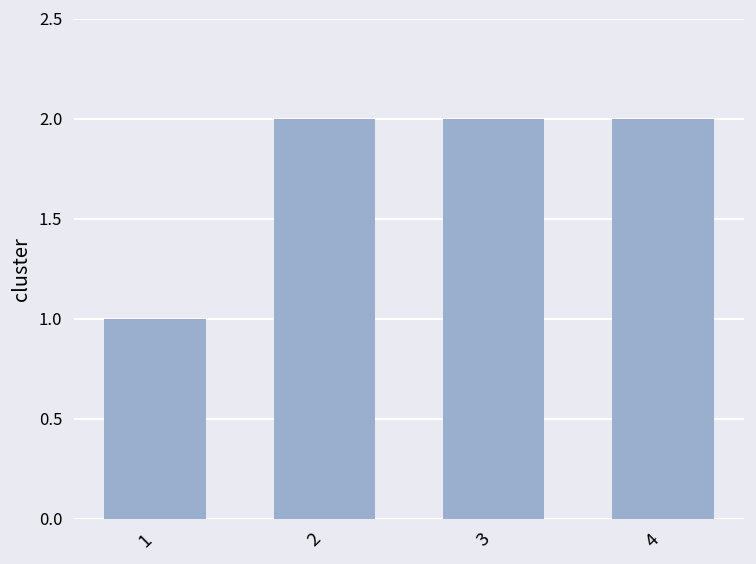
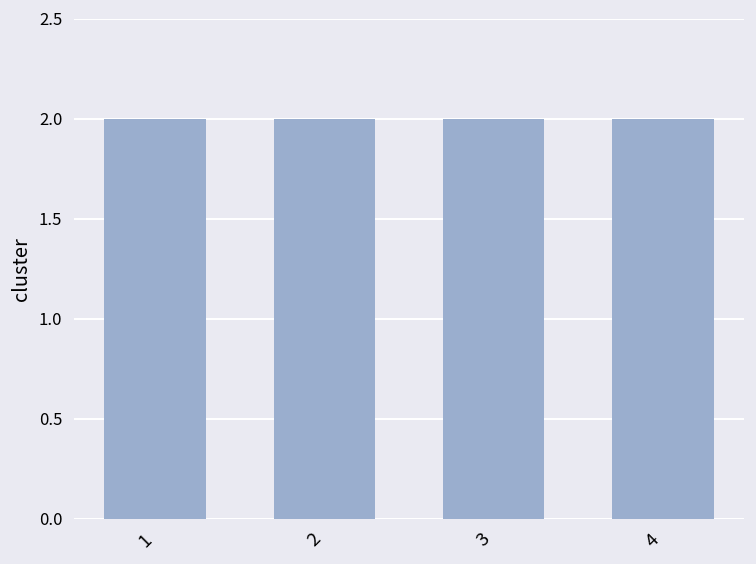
  {
-   "1": 1,
+   "1": 2,
    "2": 2,
    "3": 2,
    "4": 2
  }
